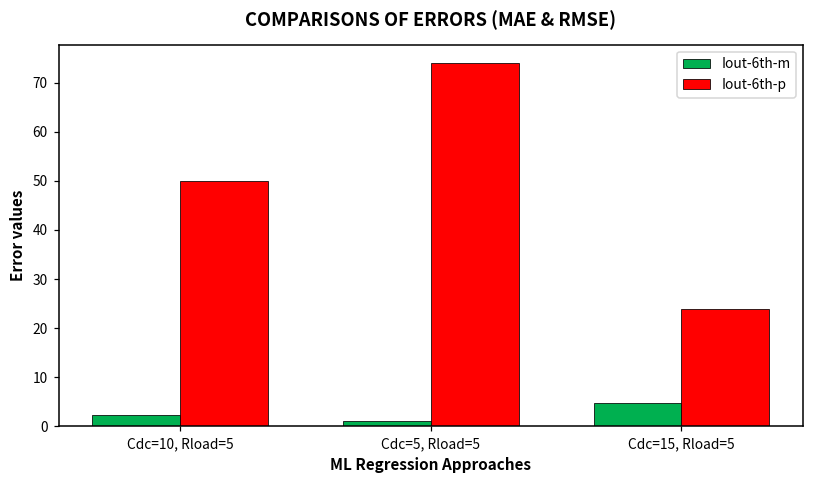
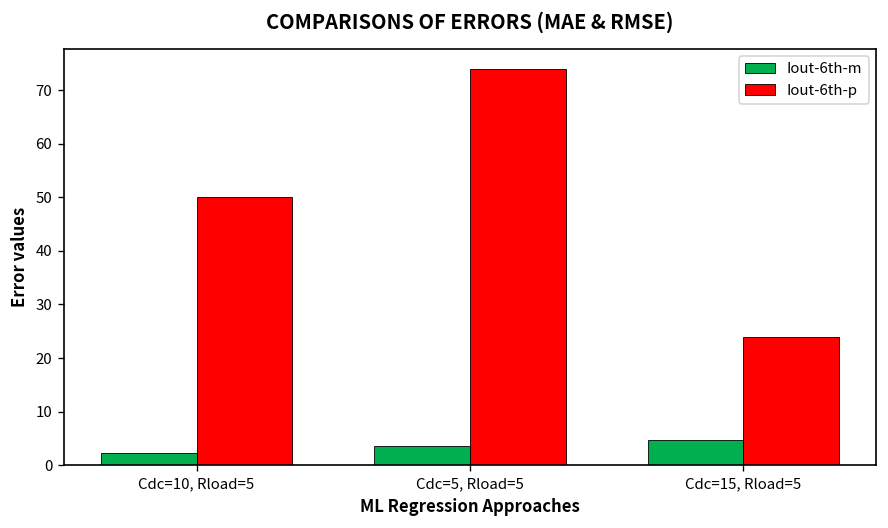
  {
    "Iout-6th-m": {
      "Cdc=10, Rload=5": 2,
-     "Cdc=5, Rload=5": 1,
+     "Cdc=5, Rload=5": 4,
      "Cdc=15, Rload=5": 5
    },
    "Iout-6th-p": {
      "Cdc=10, Rload=5": 50,
      "Cdc=5, Rload=5": 74,
      "Cdc=15, Rload=5": 24
    }
  }
